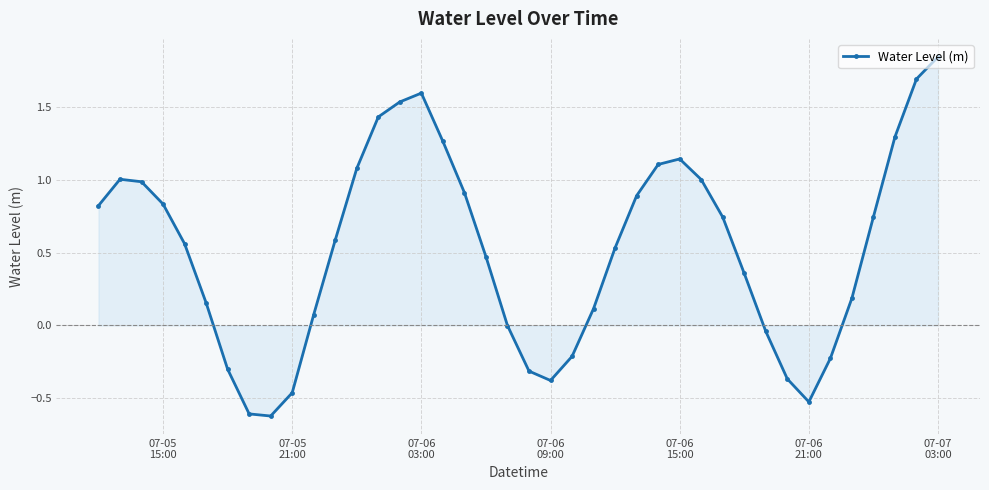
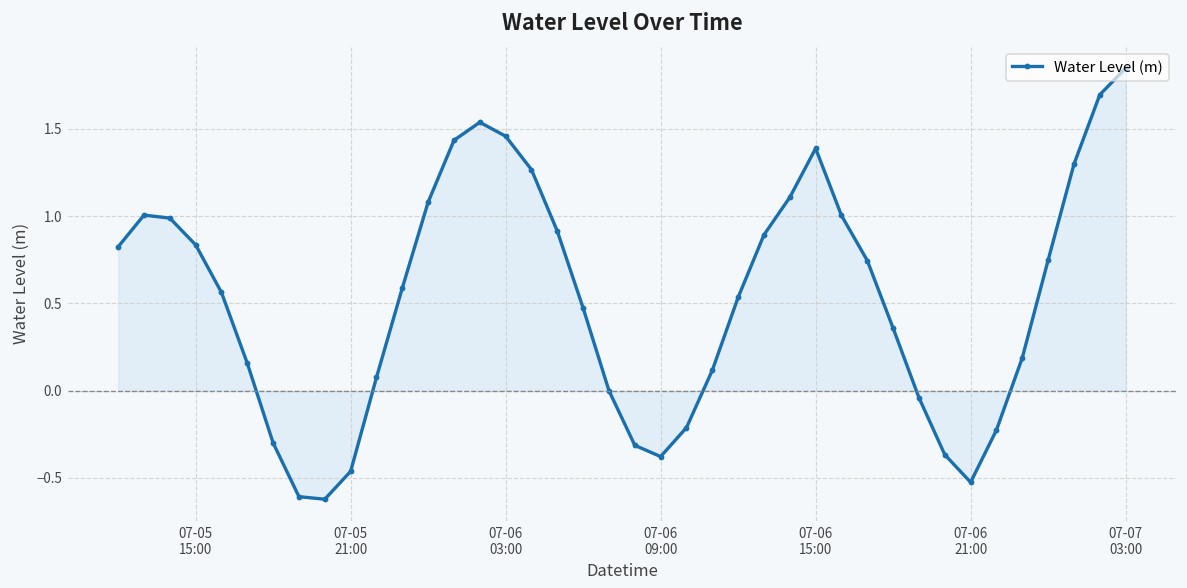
  {
    "Water Level (m)": {
      "07-05 21:00": -0.46,
-     "07-06 03:00": 1.60,
+     "07-06 03:00": 1.46,
      "07-06 09:00": -0.38,
-     "07-06 15:00": 1.14,
+     "07-06 15:00": 1.39,
      "07-06 21:00": -0.53
    }
  }
